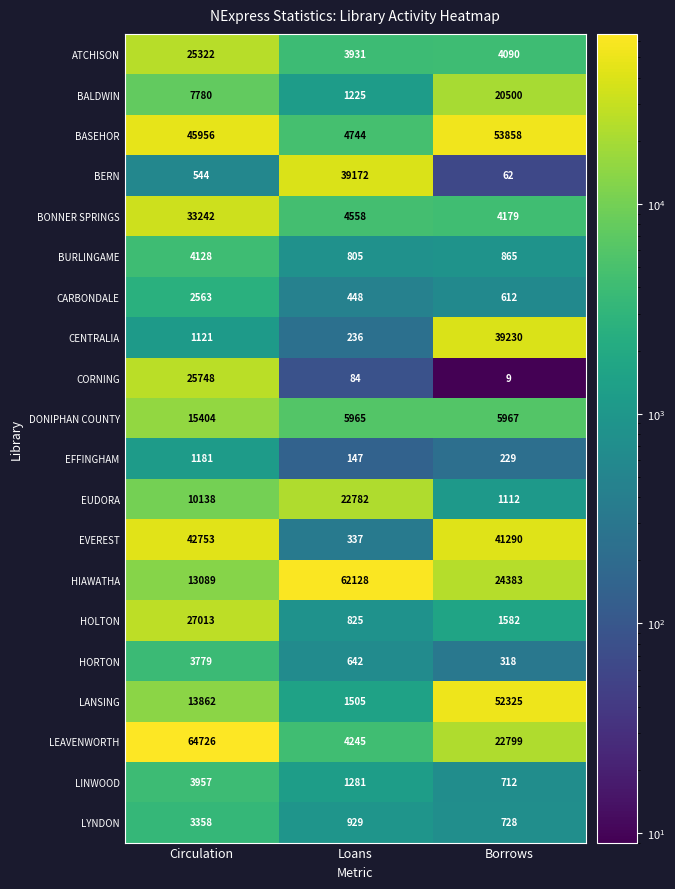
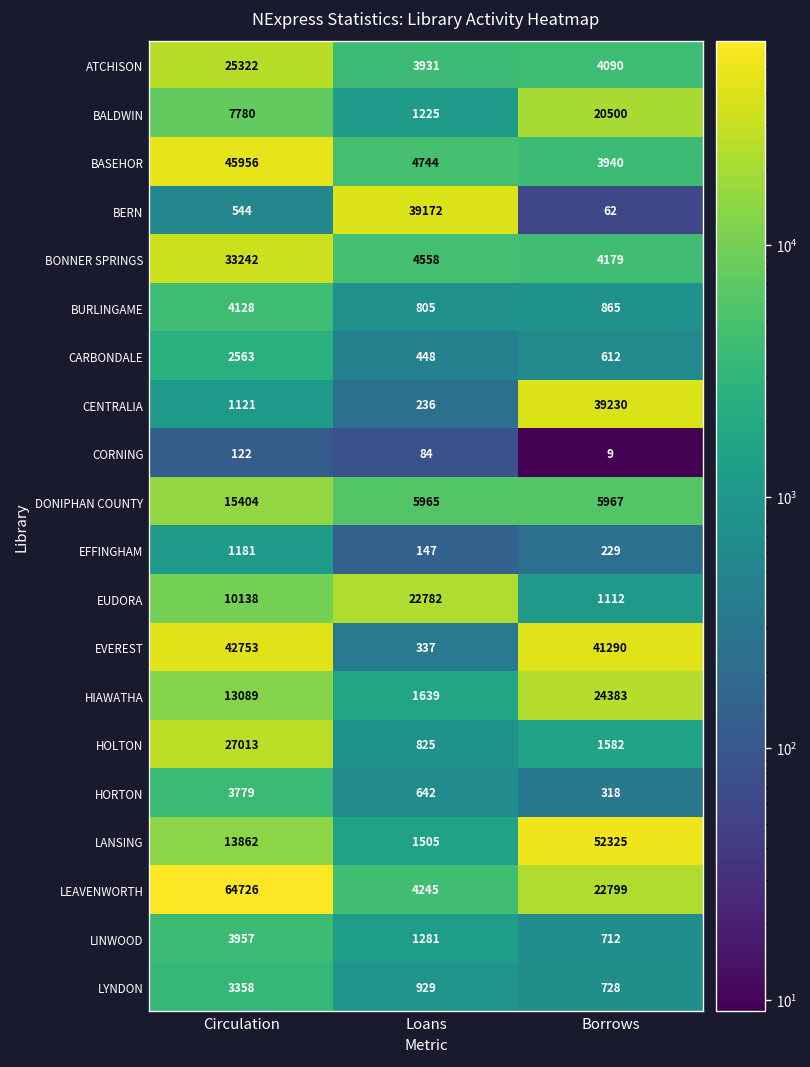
  {
    "ATCHISON": {
      "Circulation": 25322,
      "Loans": 3931,
      "Borrows": 4090
    },
    "BALDWIN": {
      "Circulation": 7780,
      "Loans": 1225,
      "Borrows": 20500
    },
    "BASEHOR": {
      "Circulation": 45956,
      "Loans": 4744,
-     "Borrows": 53858
+     "Borrows": 3940
    },
    "BERN": {
      "Circulation": 544,
      "Loans": 39172,
      "Borrows": 62
    },
    "BONNER SPRINGS": {
      "Circulation": 33242,
      "Loans": 4558,
      "Borrows": 4179
    },
    "BURLINGAME": {
      "Circulation": 4128,
      "Loans": 805,
      "Borrows": 865
    },
    "CARBONDALE": {
      "Circulation": 2563,
      "Loans": 448,
      "Borrows": 612
    },
    "CENTRALIA": {
      "Circulation": 1121,
      "Loans": 236,
      "Borrows": 39230
    },
    "CORNING": {
-     "Circulation": 25748,
+     "Circulation": 122,
      "Loans": 84,
      "Borrows": 9
    },
    "DONIPHAN COUNTY": {
      "Circulation": 15404,
      "Loans": 5965,
      "Borrows": 5967
    },
    "EFFINGHAM": {
      "Circulation": 1181,
      "Loans": 147,
      "Borrows": 229
    },
    "EUDORA": {
      "Circulation": 10138,
      "Loans": 22782,
      "Borrows": 1112
    },
    "EVEREST": {
      "Circulation": 42753,
      "Loans": 337,
      "Borrows": 41290
    },
    "HIAWATHA": {
      "Circulation": 13089,
-     "Loans": 62128,
+     "Loans": 1639,
      "Borrows": 24383
    },
    "HOLTON": {
      "Circulation": 27013,
      "Loans": 825,
      "Borrows": 1582
    },
    "HORTON": {
      "Circulation": 3779,
      "Loans": 642,
      "Borrows": 318
    },
    "LANSING": {
      "Circulation": 13862,
      "Loans": 1505,
      "Borrows": 52325
    },
    "LEAVENWORTH": {
      "Circulation": 64726,
      "Loans": 4245,
      "Borrows": 22799
    },
    "LINWOOD": {
      "Circulation": 3957,
      "Loans": 1281,
      "Borrows": 712
    },
    "LYNDON": {
      "Circulation": 3358,
      "Loans": 929,
      "Borrows": 728
    }
  }
